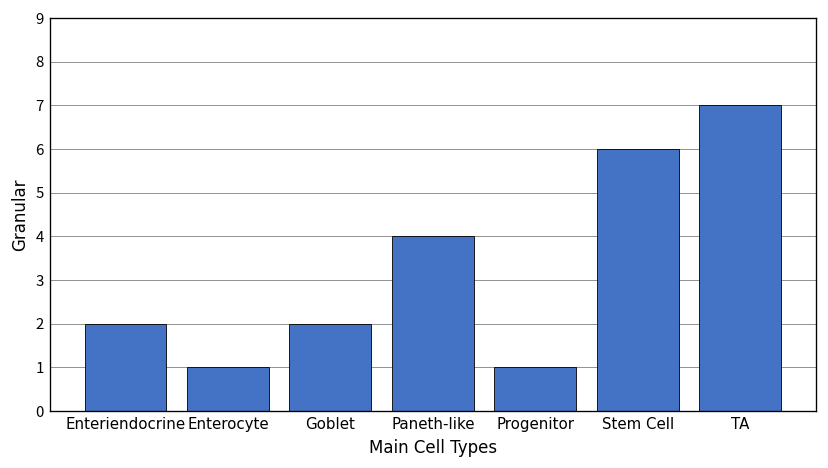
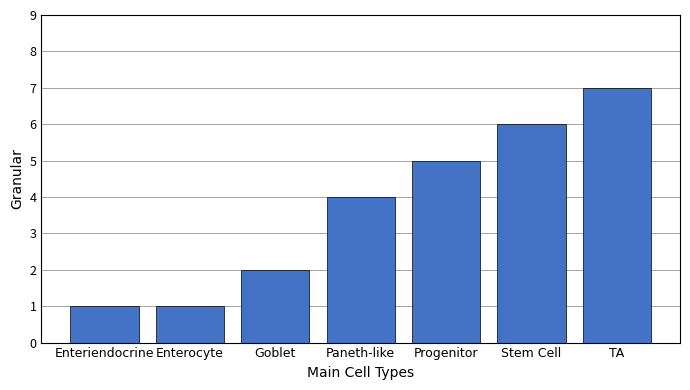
  {
-   "Enteriendocrine": 2,
+   "Enteriendocrine": 1,
    "Enterocyte": 1,
    "Goblet": 2,
    "Paneth-like": 4,
-   "Progenitor": 1,
+   "Progenitor": 5,
    "Stem Cell": 6,
    "TA": 7
  }
